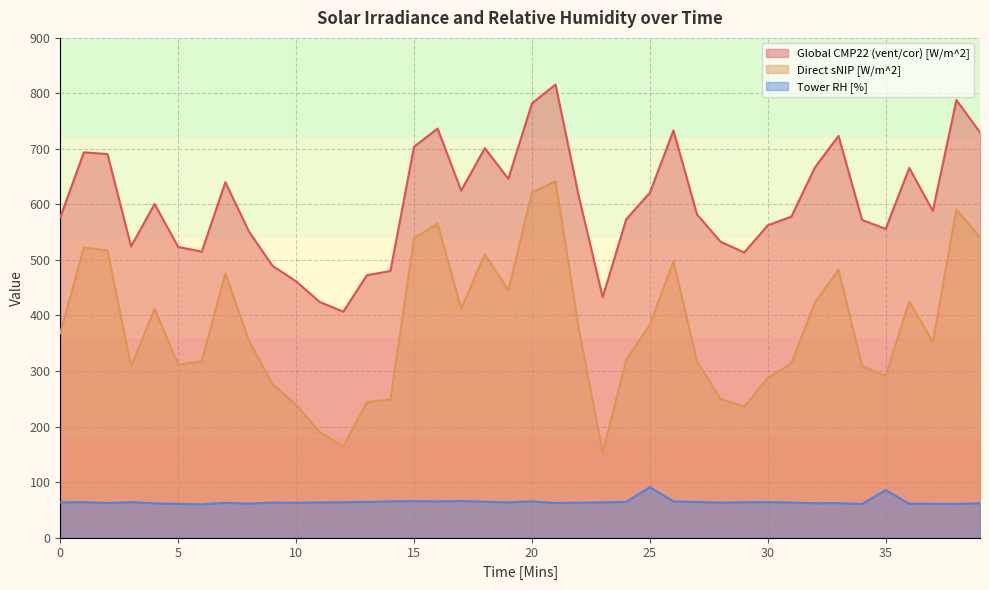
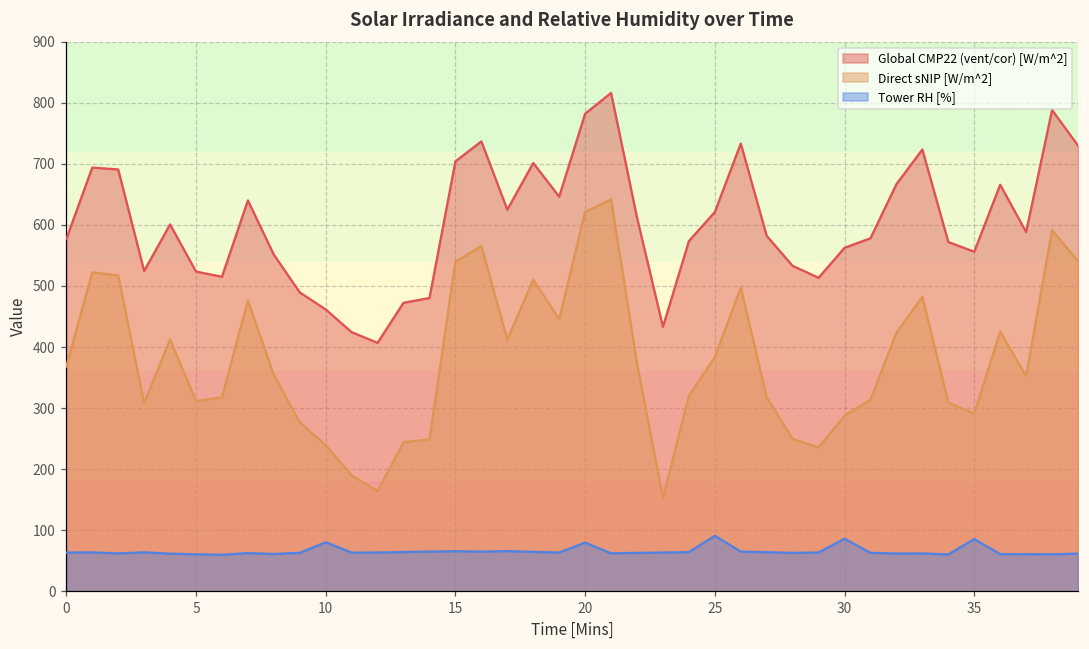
  {
    "Tower RH [%]": {
      "0": 60,
      "5": 60,
-     "10": 60,
+     "10": 80,
      "15": 70,
-     "20": 70,
+     "20": 80,
      "25": 90,
-     "30": 60,
+     "30": 90,
      "35": 90
    }
  }
